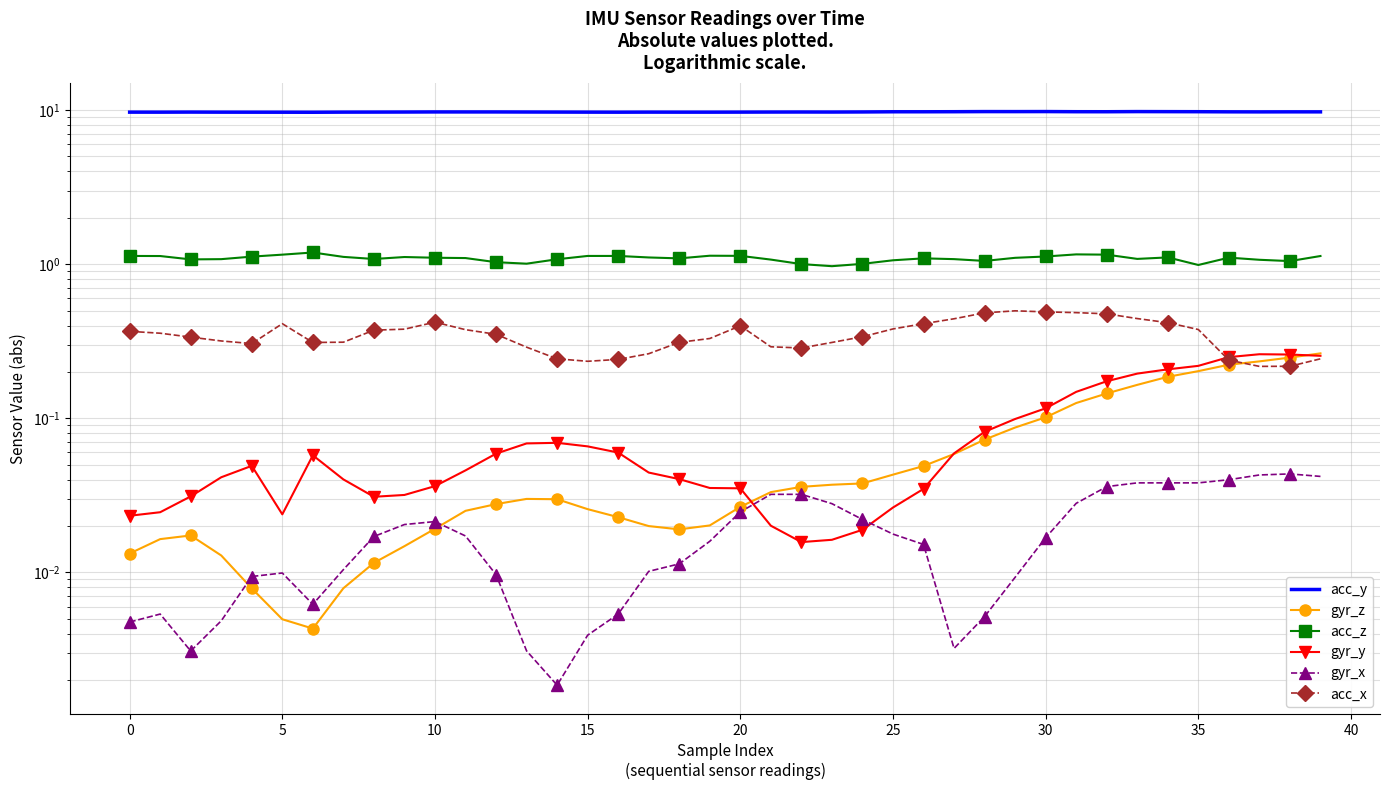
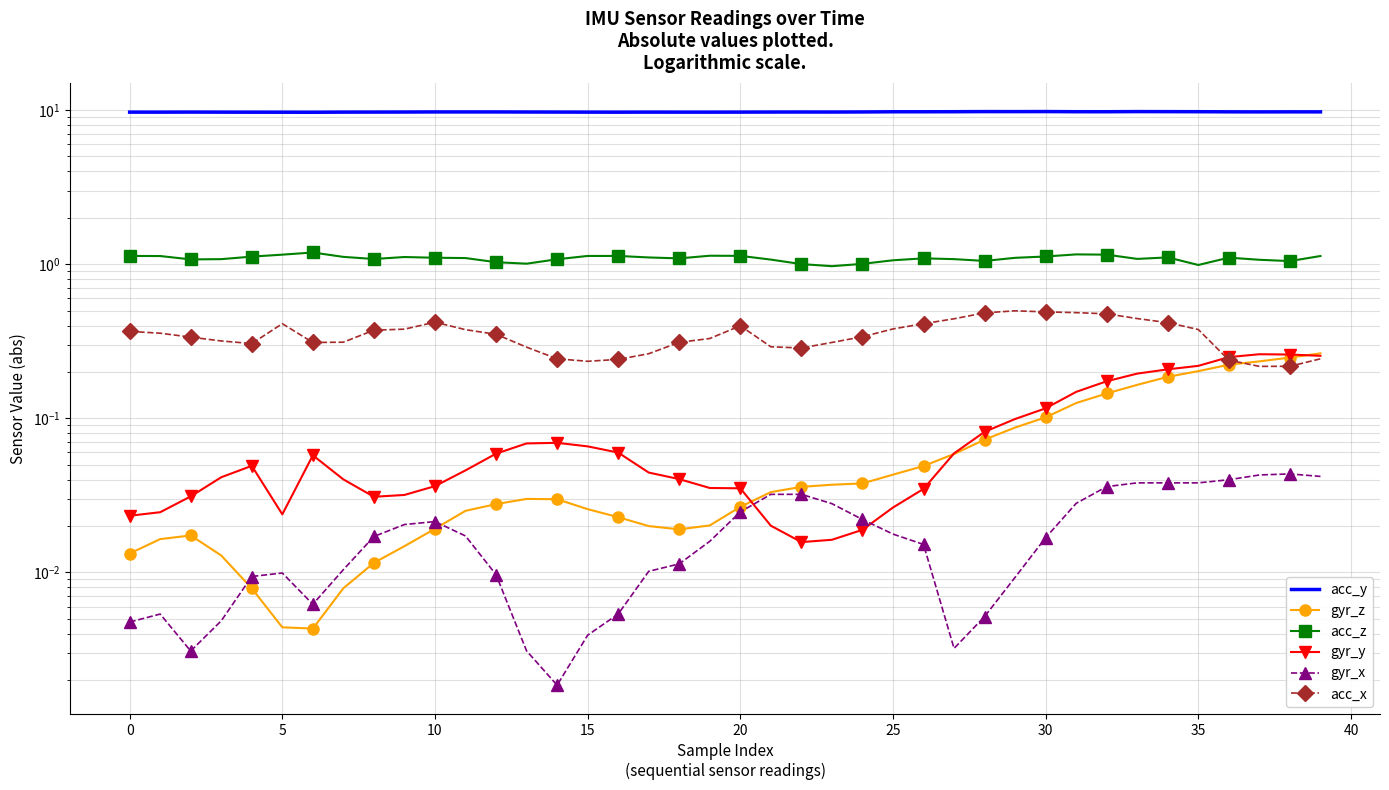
  {
    "acc_y": {
      "0": 10,
      "5": 10,
      "10": 10,
      "15": 10,
      "20": 10,
      "25": 10,
      "30": 10,
      "35": 10
    },
    "gyr_z": {
      "0": 0.013,
-     "5": 0.0050,
+     "5": 0.0044,
      "10": 0.019,
      "15": 0.026,
      "20": 0.027,
      "25": 0.043,
      "30": 0.10,
      "35": 0.20
    },
    "acc_z": {
      "0": 1.1,
      "5": 1.2,
      "10": 1.1,
      "15": 1.1,
      "20": 1.1,
      "25": 1.1,
      "30": 1.1,
      "35": 1.0
    },
    "gyr_y": {
      "0": 0.023,
      "5": 0.024,
      "10": 0.036,
      "15": 0.066,
      "20": 0.035,
      "25": 0.026,
      "30": 0.12,
      "35": 0.22
    },
    "gyr_x": {
      "0": 0.0048,
      "5": 0.010,
      "10": 0.021,
      "15": 0.0039,
      "20": 0.025,
      "25": 0.018,
      "30": 0.017,
      "35": 0.038
    },
    "acc_x": {
      "0": 0.37,
      "5": 0.41,
      "10": 0.42,
      "15": 0.23,
      "20": 0.40,
      "25": 0.38,
      "30": 0.49,
      "35": 0.38
    }
  }
